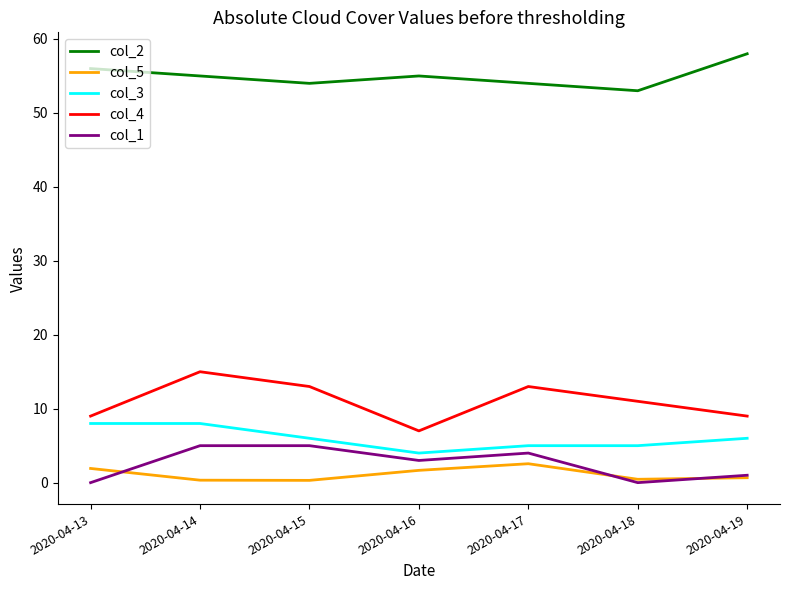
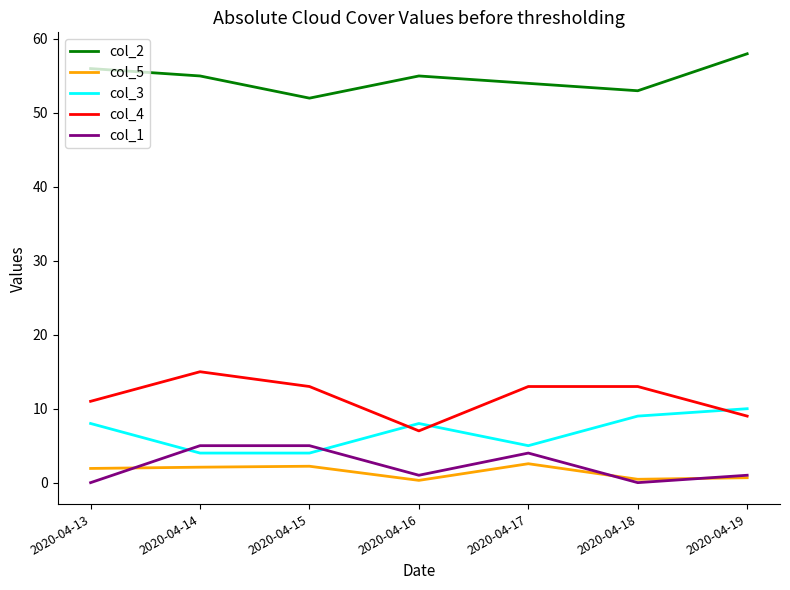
  {
    "col_2": {
      "2020-04-14": 55,
-     "2020-04-15": 54,
+     "2020-04-15": 52,
      "2020-04-16": 55,
      "2020-04-17": 54,
      "2020-04-18": 53,
      "2020-04-19": 58
    },
    "col_5": {
      "2020-04-13": 2,
-     "2020-04-14": 0,
-     "2020-04-15": 0,
-     "2020-04-16": 2,
+     "2020-04-14": 2,
+     "2020-04-15": 2,
+     "2020-04-16": 0,
      "2020-04-17": 3,
      "2020-04-18": 0
    },
    "col_3": {
      "2020-04-13": 8,
-     "2020-04-14": 8,
-     "2020-04-15": 6,
-     "2020-04-16": 4,
+     "2020-04-14": 4,
+     "2020-04-15": 4,
+     "2020-04-16": 8,
      "2020-04-17": 5,
-     "2020-04-18": 5,
-     "2020-04-19": 6
+     "2020-04-18": 9,
+     "2020-04-19": 10
    },
    "col_4": {
-     "2020-04-13": 9,
+     "2020-04-13": 11,
      "2020-04-14": 15,
      "2020-04-15": 13,
      "2020-04-16": 7,
      "2020-04-17": 13,
-     "2020-04-18": 11,
+     "2020-04-18": 13,
      "2020-04-19": 9
    },
    "col_1": {
      "2020-04-13": 0,
      "2020-04-14": 5,
      "2020-04-15": 5,
-     "2020-04-16": 3,
+     "2020-04-16": 1,
      "2020-04-17": 4,
      "2020-04-18": 0
    }
  }
